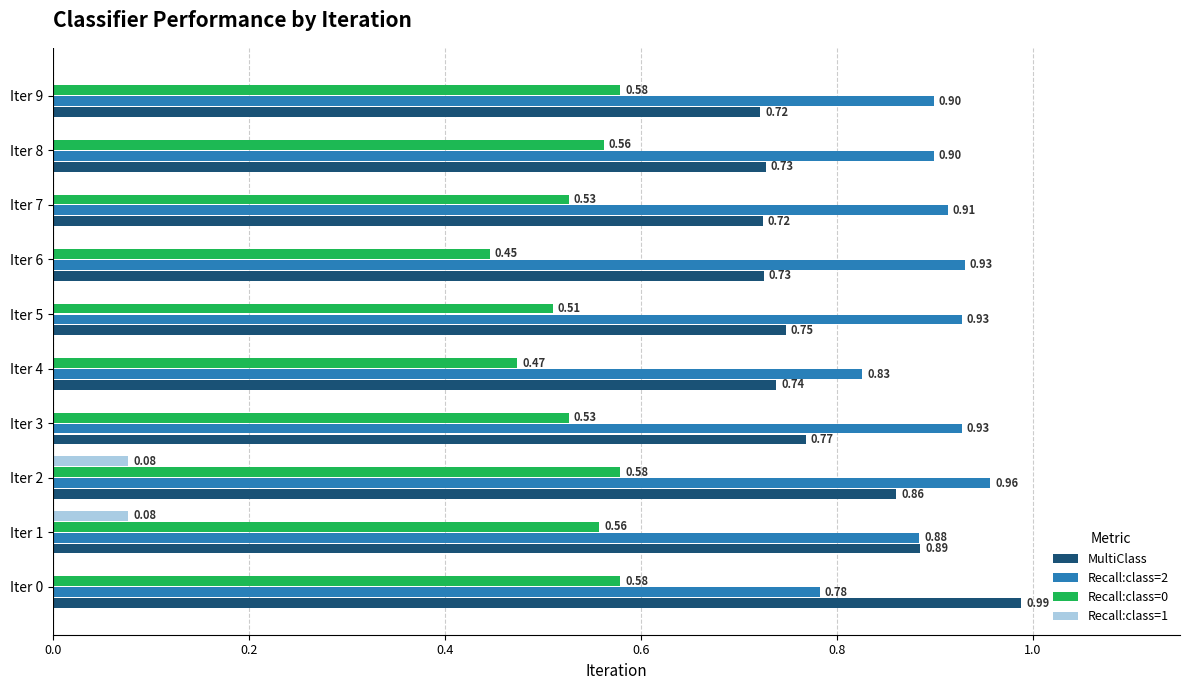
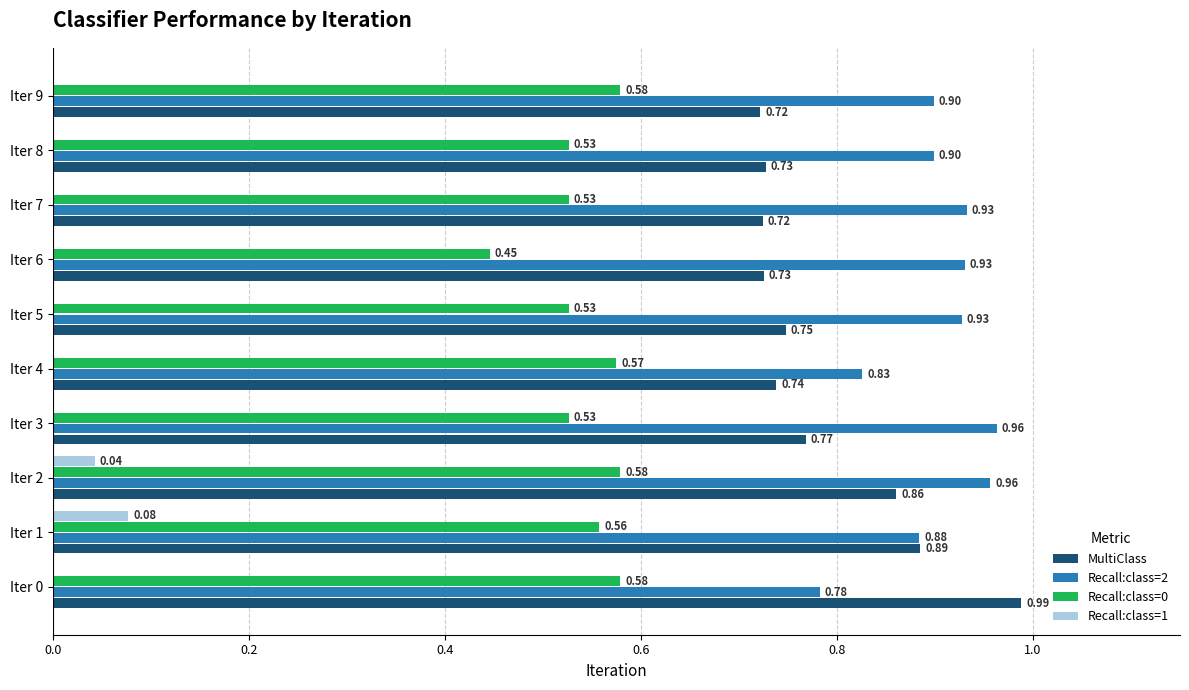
  {
    "MultiClass": {
      "Iter 9": 0.72,
      "Iter 8": 0.73,
      "Iter 7": 0.72,
      "Iter 6": 0.73,
      "Iter 5": 0.75,
      "Iter 4": 0.74,
      "Iter 3": 0.77,
      "Iter 2": 0.86,
      "Iter 0": 0.99
    },
    "Recall:class=2": {
      "Iter 9": 0.90,
      "Iter 8": 0.90,
-     "Iter 7": 0.91,
+     "Iter 7": 0.93,
      "Iter 6": 0.93,
      "Iter 5": 0.93,
      "Iter 4": 0.83,
-     "Iter 3": 0.93,
+     "Iter 3": 0.96,
      "Iter 2": 0.96,
      "Iter 0": 0.78
    },
    "Recall:class=0": {
      "Iter 9": 0.58,
-     "Iter 8": 0.56,
+     "Iter 8": 0.53,
      "Iter 7": 0.53,
      "Iter 6": 0.45,
-     "Iter 5": 0.51,
-     "Iter 4": 0.47,
+     "Iter 5": 0.53,
+     "Iter 4": 0.57,
      "Iter 3": 0.53,
      "Iter 2": 0.58,
      "Iter 1": 0.56,
      "Iter 0": 0.58
    },
    "Recall:class=1": {
-     "Iter 2": 0.08,
+     "Iter 2": 0.04,
      "Iter 1": 0.08
    }
  }
